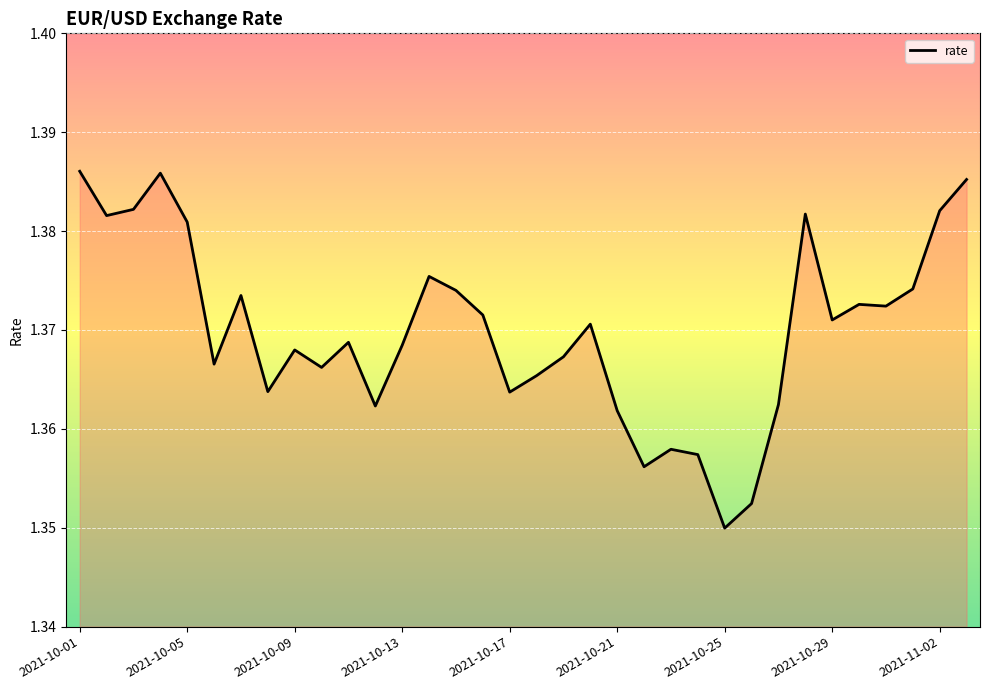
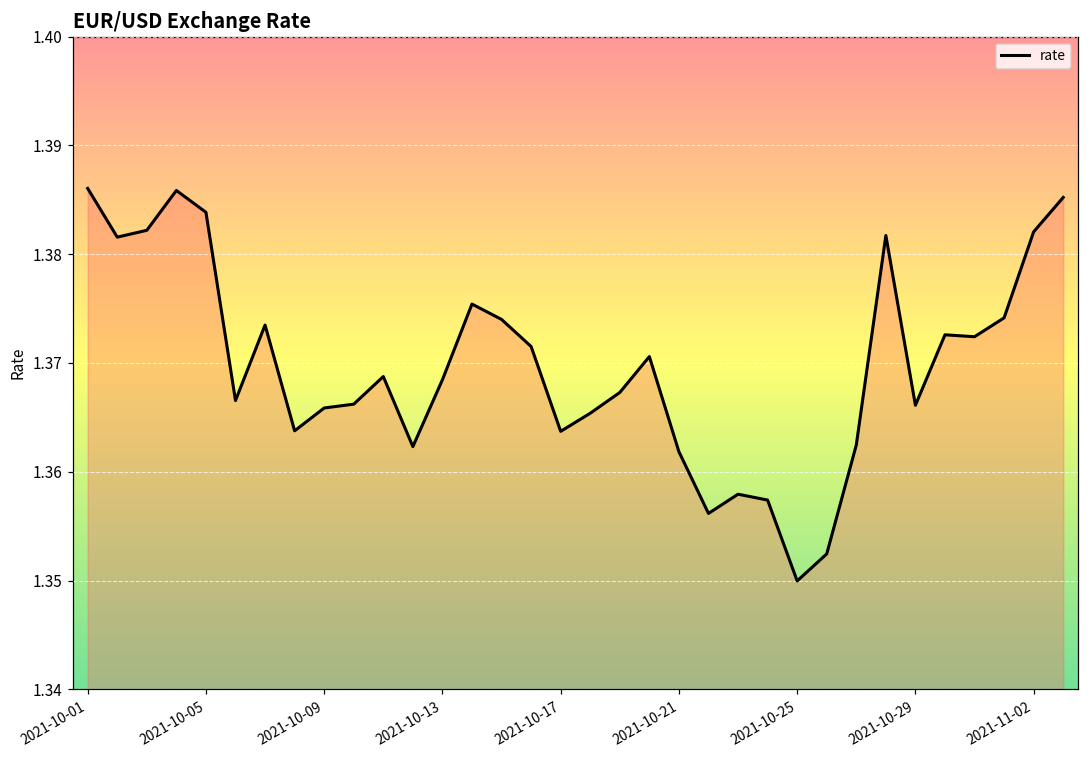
  {
    "2021-10-01": 1.386,
-   "2021-10-05": 1.381,
-   "2021-10-09": 1.368,
+   "2021-10-05": 1.384,
+   "2021-10-09": 1.366,
    "2021-10-13": 1.368,
    "2021-10-17": 1.364,
    "2021-10-21": 1.362,
    "2021-10-25": 1.350,
-   "2021-10-29": 1.371,
+   "2021-10-29": 1.366,
    "2021-11-02": 1.382
  }
